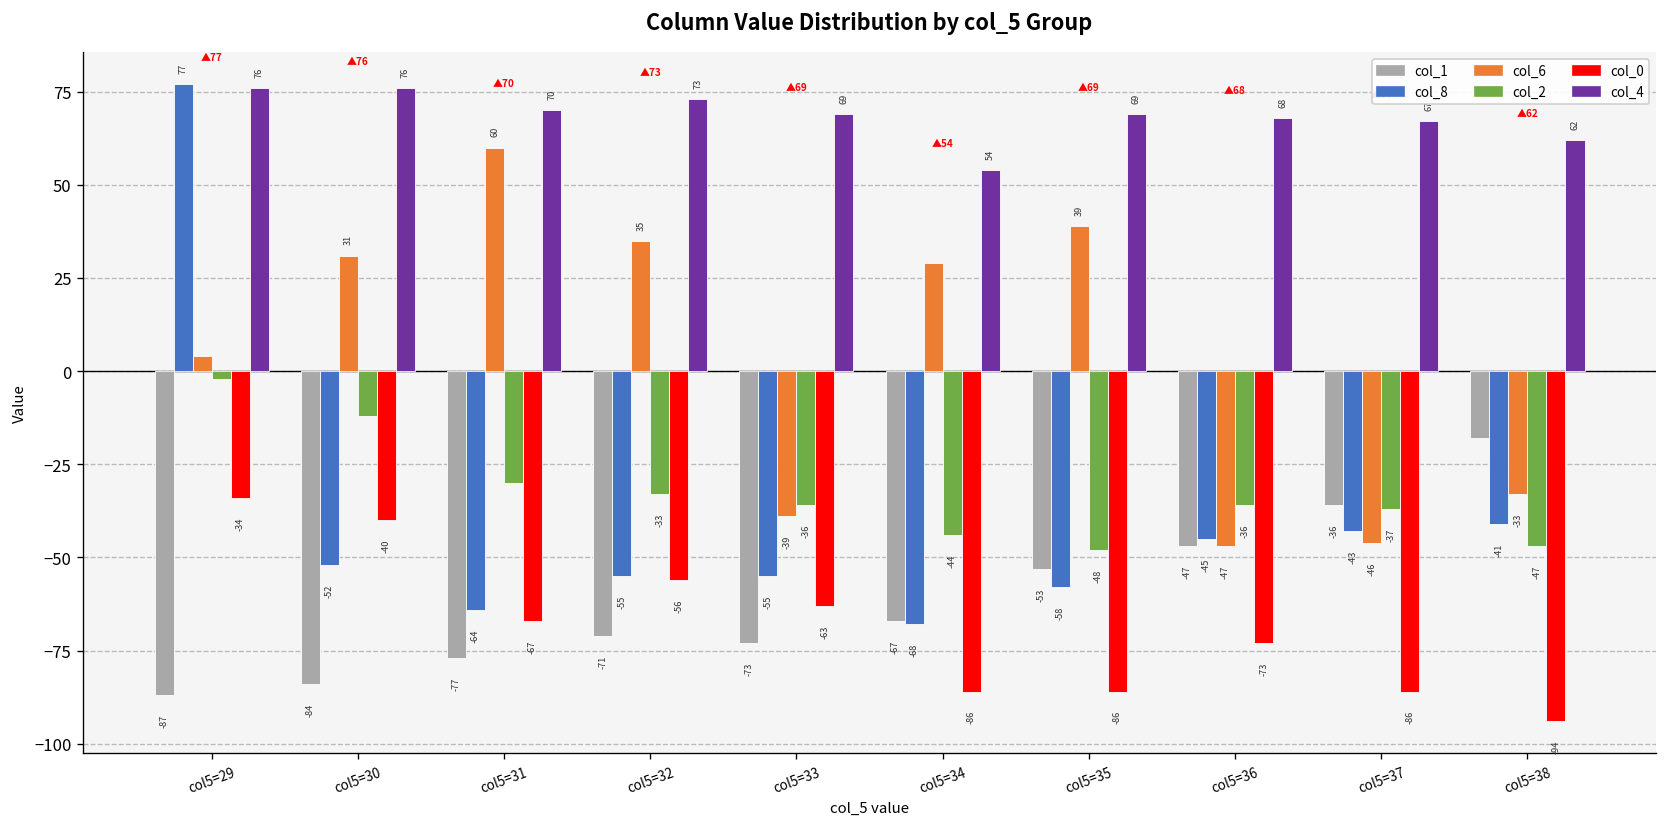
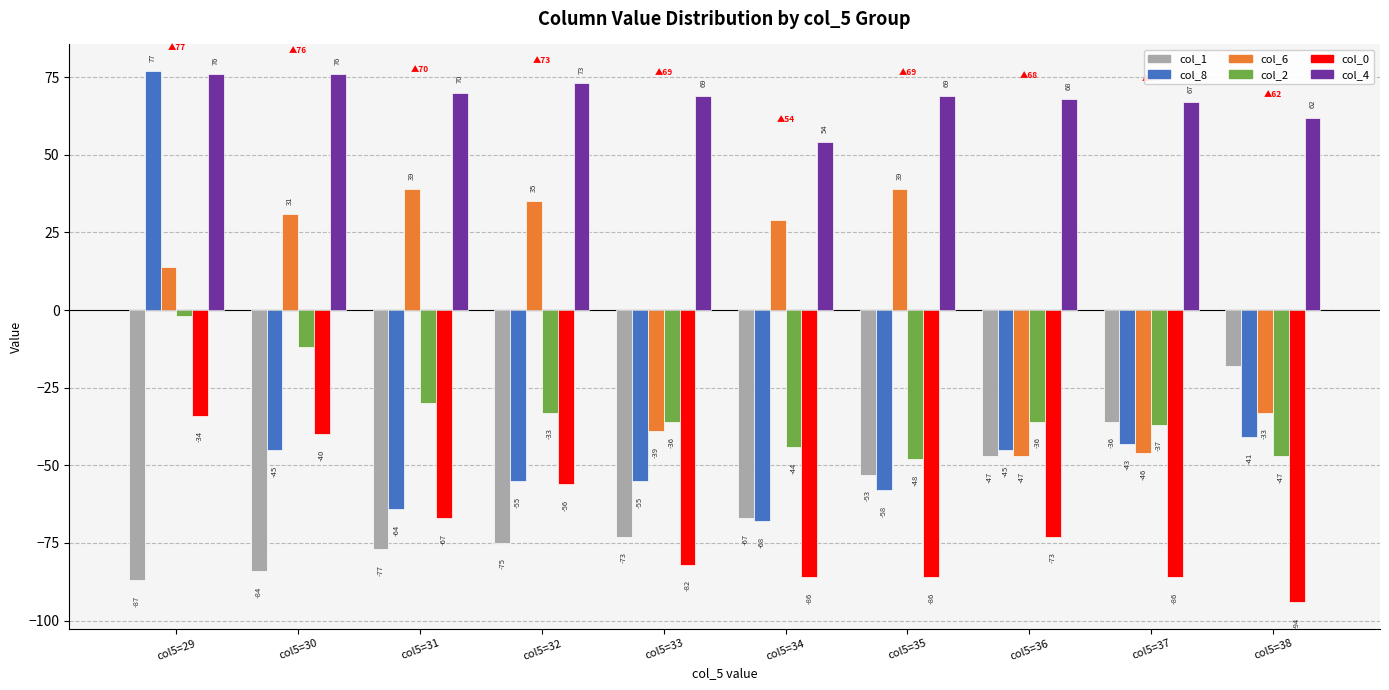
  {
    "col_1": {
      "col5=29": -87,
      "col5=30": -84,
      "col5=31": -77,
-     "col5=32": -71,
+     "col5=32": -75,
      "col5=33": -73,
      "col5=34": -67,
      "col5=35": -53,
      "col5=36": -47,
      "col5=37": -36
    },
    "col_8": {
      "col5=29": 77,
-     "col5=30": -52,
+     "col5=30": -45,
      "col5=31": -64,
      "col5=32": -55,
      "col5=33": -55,
      "col5=34": -68,
      "col5=35": -58,
      "col5=36": -45,
      "col5=37": -43,
      "col5=38": -41
    },
    "col_6": {
-     "col5=29": 4,
+     "col5=29": 14,
      "col5=30": 31,
-     "col5=31": 60,
+     "col5=31": 39,
      "col5=32": 35,
      "col5=33": -39,
      "col5=35": 39,
      "col5=36": -47,
      "col5=37": -46,
      "col5=38": -33
    },
    "col_2": {
      "col5=32": -33,
      "col5=33": -36,
      "col5=34": -44,
      "col5=35": -48,
      "col5=36": -36,
      "col5=37": -37,
      "col5=38": -47
    },
    "col_0": {
      "col5=29": -34,
      "col5=30": -40,
      "col5=31": -67,
      "col5=32": -56,
-     "col5=33": -63,
+     "col5=33": -82,
      "col5=34": -86,
      "col5=35": -86,
      "col5=36": -73,
      "col5=37": -86,
      "col5=38": -94
    },
    "col_4": {
      "col5=29": 76,
      "col5=30": 76,
      "col5=31": 70,
      "col5=32": 73,
      "col5=33": 69,
      "col5=34": 54,
      "col5=35": 69,
      "col5=36": 68,
      "col5=37": 67,
      "col5=38": 62
    }
  }
